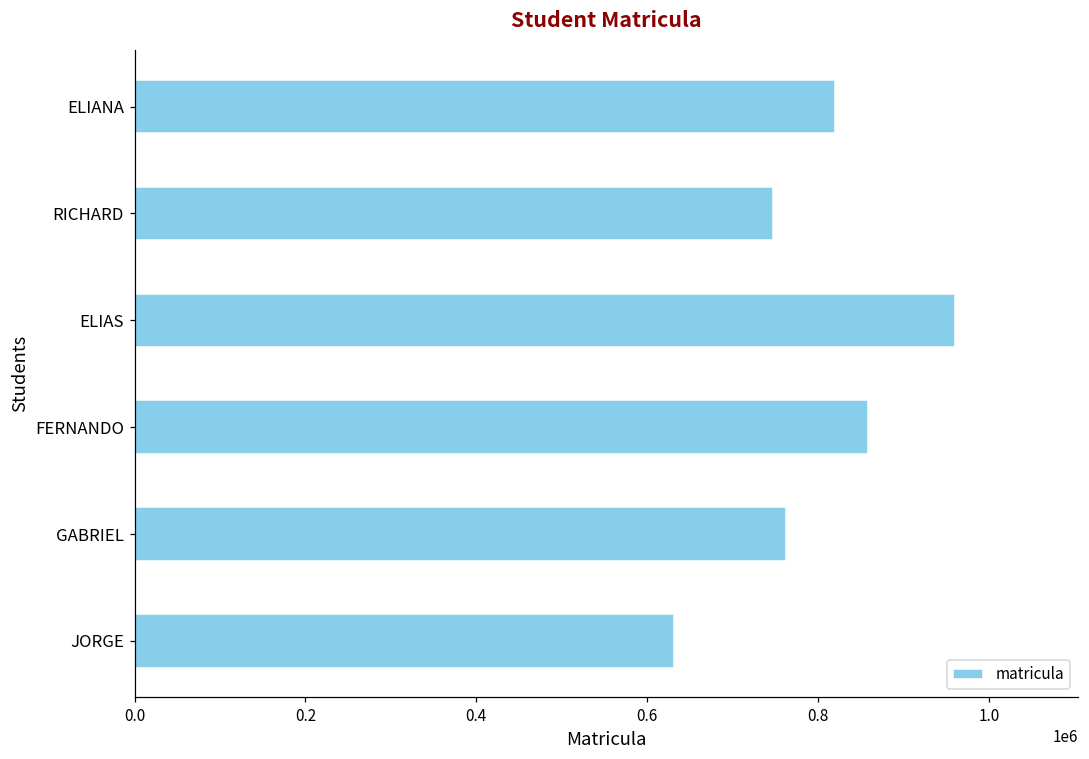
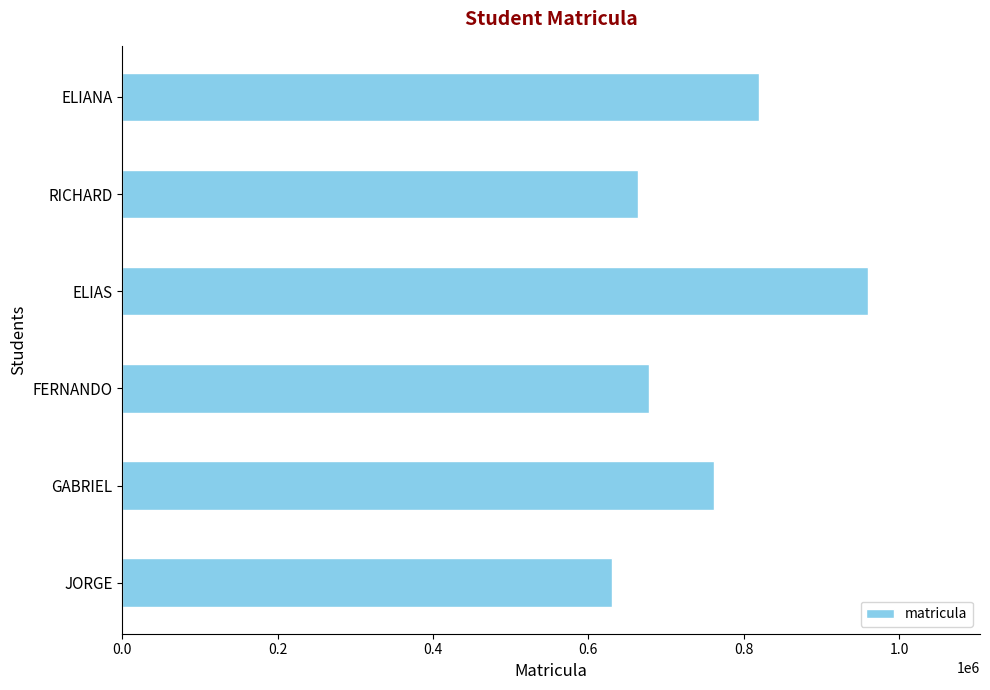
  {
    "ELIANA": 820000,
-   "RICHARD": 750000,
+   "RICHARD": 660000,
    "ELIAS": 960000,
-   "FERNANDO": 860000,
+   "FERNANDO": 680000,
    "GABRIEL": 760000,
    "JORGE": 630000
  }
